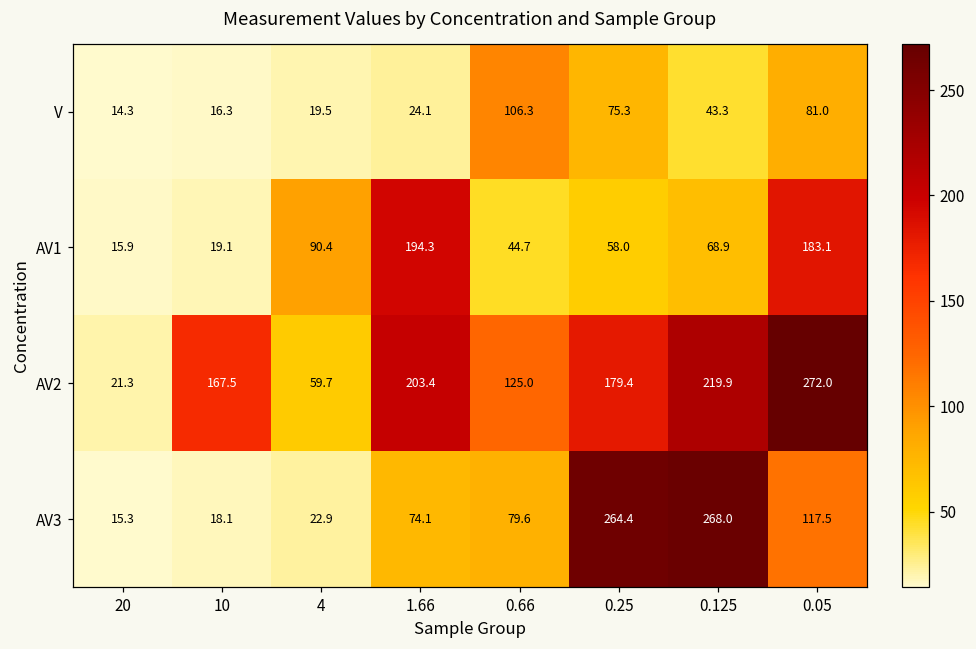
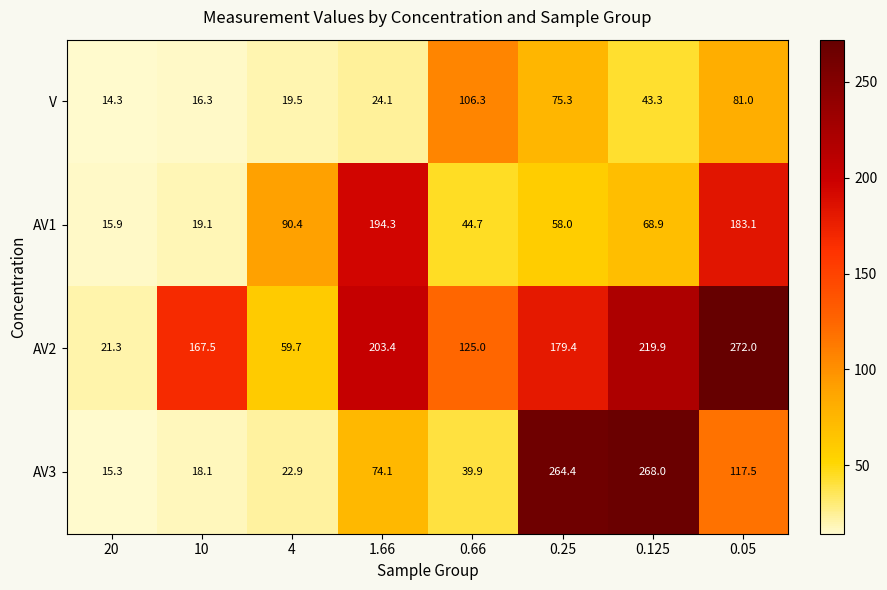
  {
    "V": {
      "20": 14.3,
      "10": 16.3,
      "4": 19.5,
      "1.66": 24.1,
      "0.66": 106.3,
      "0.25": 75.3,
      "0.125": 43.3,
      "0.05": 81.0
    },
    "AV1": {
      "20": 15.9,
      "10": 19.1,
      "4": 90.4,
      "1.66": 194.3,
      "0.66": 44.7,
      "0.25": 58.0,
      "0.125": 68.9,
      "0.05": 183.1
    },
    "AV2": {
      "20": 21.3,
      "10": 167.5,
      "4": 59.7,
      "1.66": 203.4,
      "0.66": 125.0,
      "0.25": 179.4,
      "0.125": 219.9,
      "0.05": 272.0
    },
    "AV3": {
      "20": 15.3,
      "10": 18.1,
      "4": 22.9,
      "1.66": 74.1,
-     "0.66": 79.6,
+     "0.66": 39.9,
      "0.25": 264.4,
      "0.125": 268.0,
      "0.05": 117.5
    }
  }
